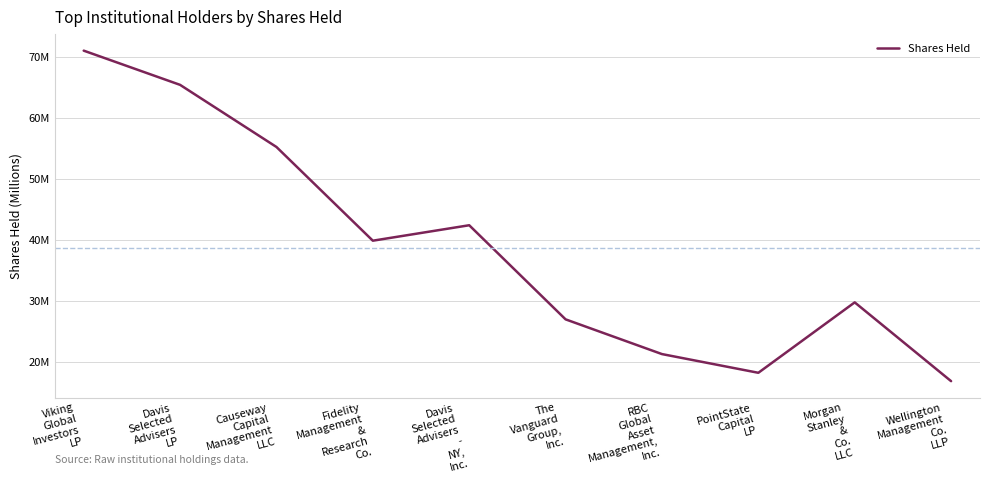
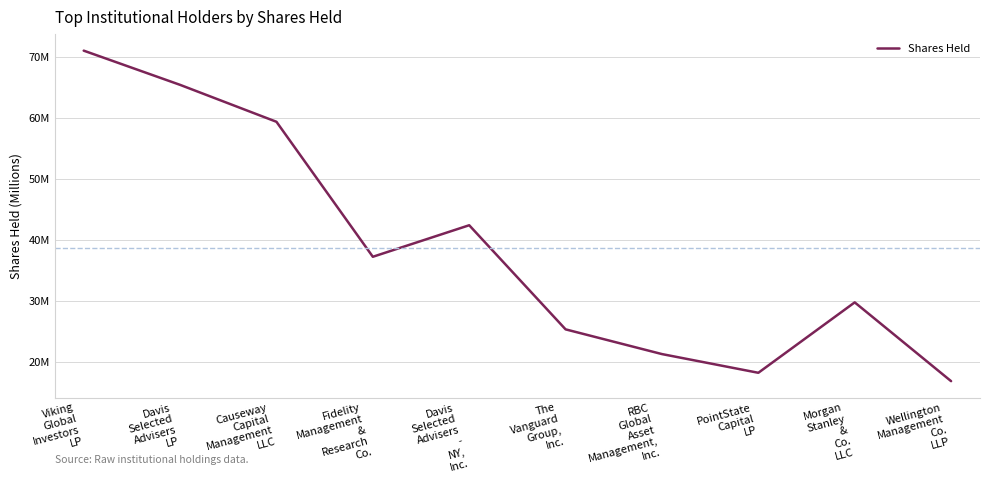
  {
    "Viking Global Investors LP": 71000000,
    "Davis Selected Advisers LP": 65000000,
-   "Causeway Capital Management LLC": 55000000,
-   "Fidelity Management & Research Co.": 40000000,
+   "Causeway Capital Management LLC": 59000000,
+   "Fidelity Management & Research Co.": 37000000,
    "Davis Selected Advisers - NY, Inc.": 42000000,
-   "The Vanguard Group, Inc.": 27000000,
+   "The Vanguard Group, Inc.": 25000000,
    "RBC Global Asset Management, Inc.": 21000000,
    "PointState Capital LP": 18000000,
    "Morgan Stanley & Co. LLC": 30000000,
    "Wellington Management Co. LLP": 17000000
  }
